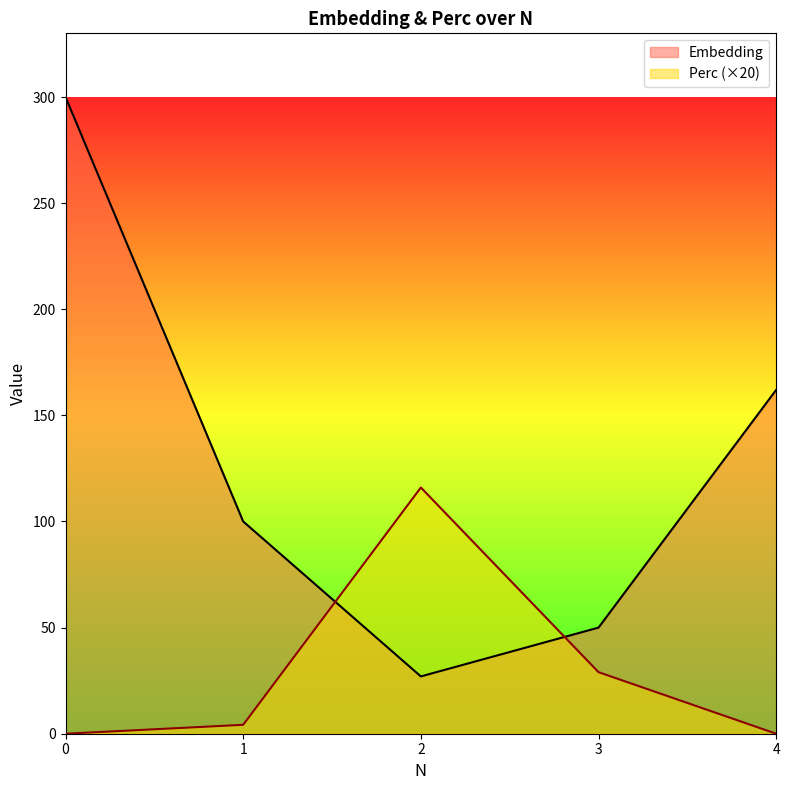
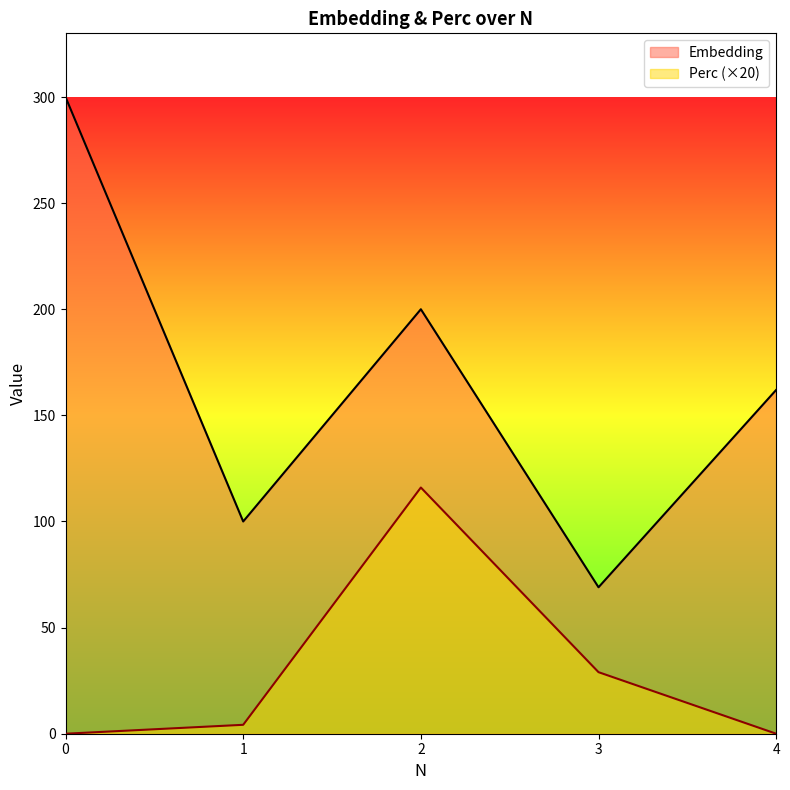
  {
    "Embedding": {
      "0": 300,
      "1": 100,
-     "2": 27,
-     "3": 50,
+     "2": 200,
+     "3": 69,
      "4": 162
    },
    "Perc (×20)": {
      "0": 0,
      "1": 4,
      "2": 116,
      "3": 29,
      "4": 0
    }
  }
